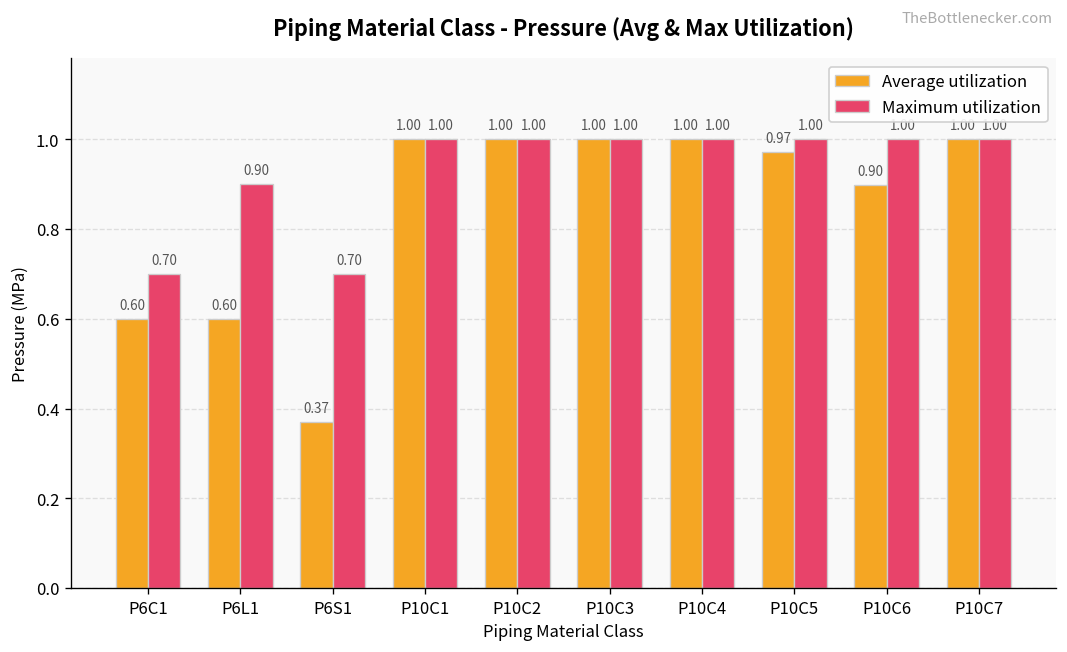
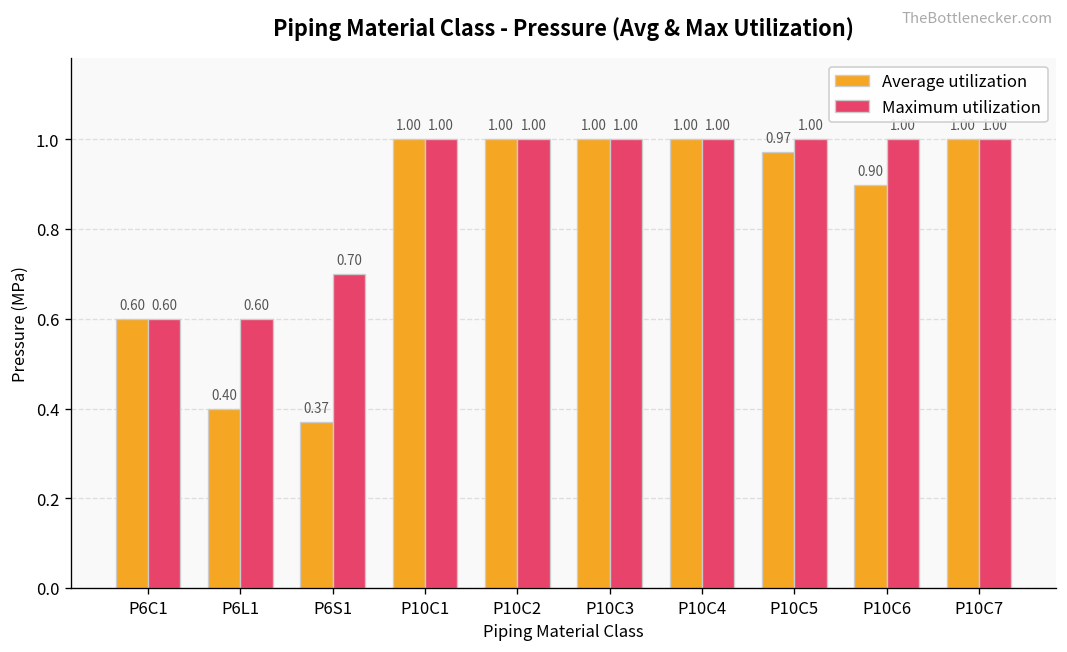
  {
    "Average utilization": {
      "P6C1": 0.60,
-     "P6L1": 0.60,
+     "P6L1": 0.40,
      "P6S1": 0.37,
      "P10C1": 1.00,
      "P10C2": 1.00,
      "P10C3": 1.00,
      "P10C4": 1.00,
      "P10C5": 0.97,
      "P10C6": 0.90
    },
    "Maximum utilization": {
-     "P6C1": 0.70,
-     "P6L1": 0.90,
+     "P6C1": 0.60,
+     "P6L1": 0.60,
      "P6S1": 0.70,
      "P10C1": 1.00,
      "P10C2": 1.00,
      "P10C3": 1.00,
      "P10C4": 1.00,
      "P10C5": 1.00
    }
  }
